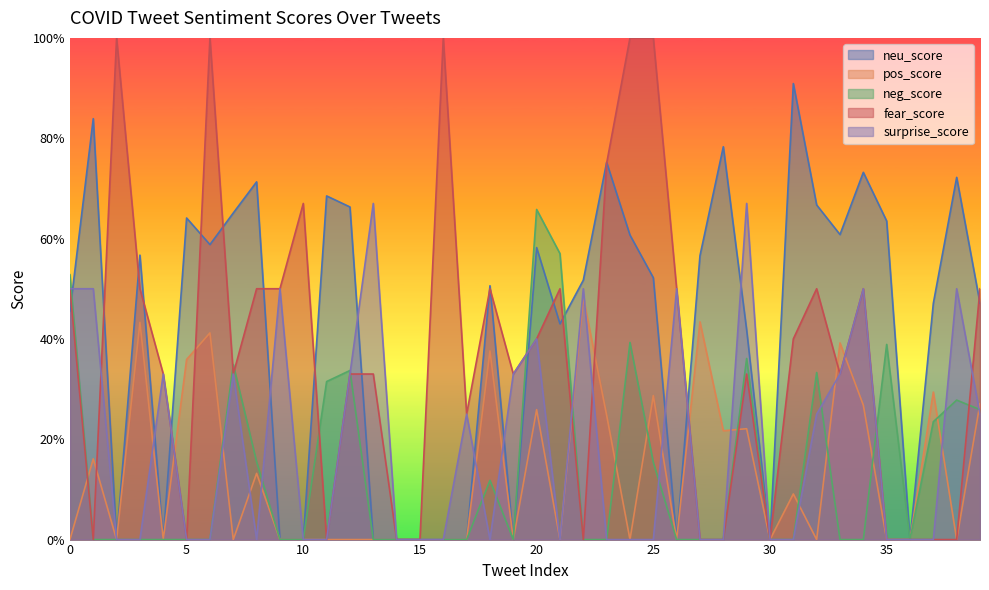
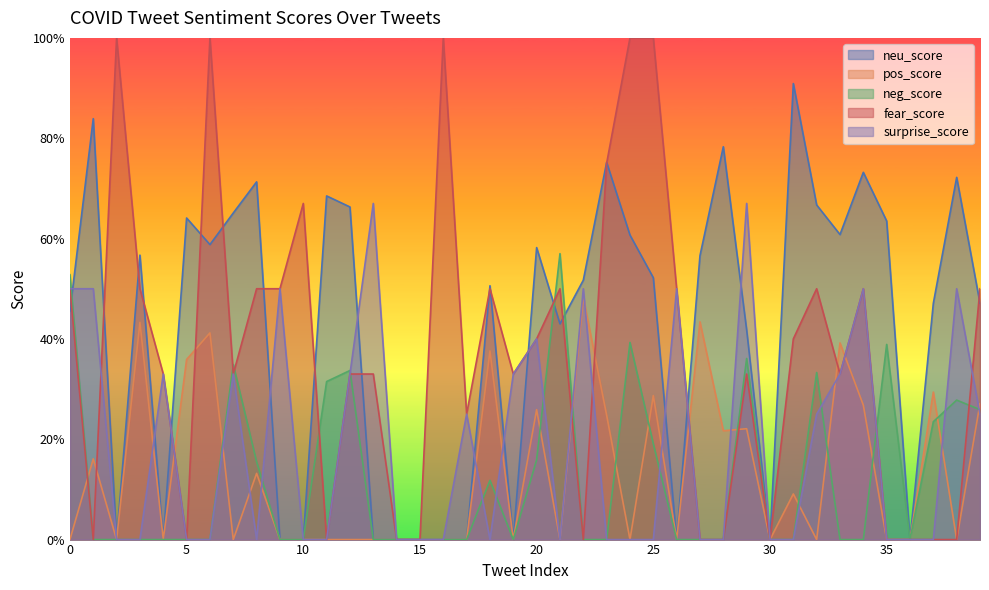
  {
    "neg_score": {
      "0": "53%",
-     "20": "66%",
-     "25": "15%",
+     "20": "16%",
+     "25": "19%",
      "35": "39%"
    }
  }
